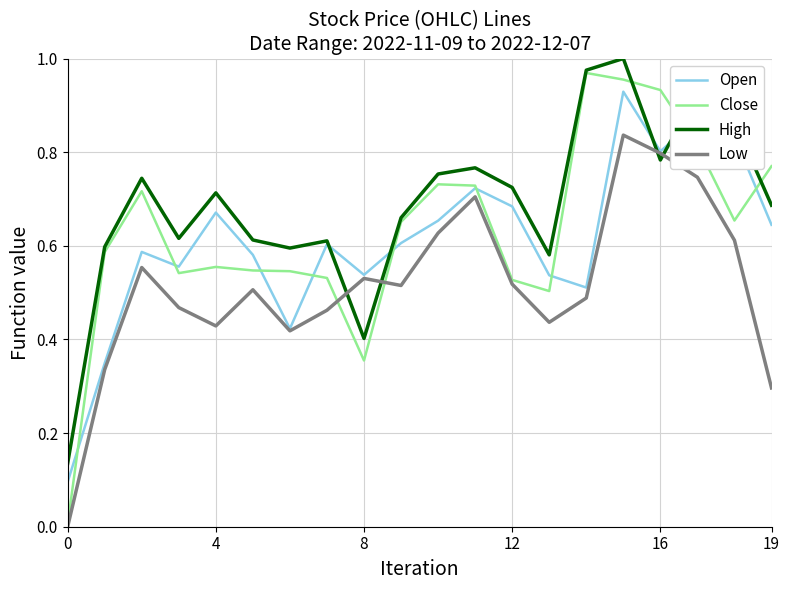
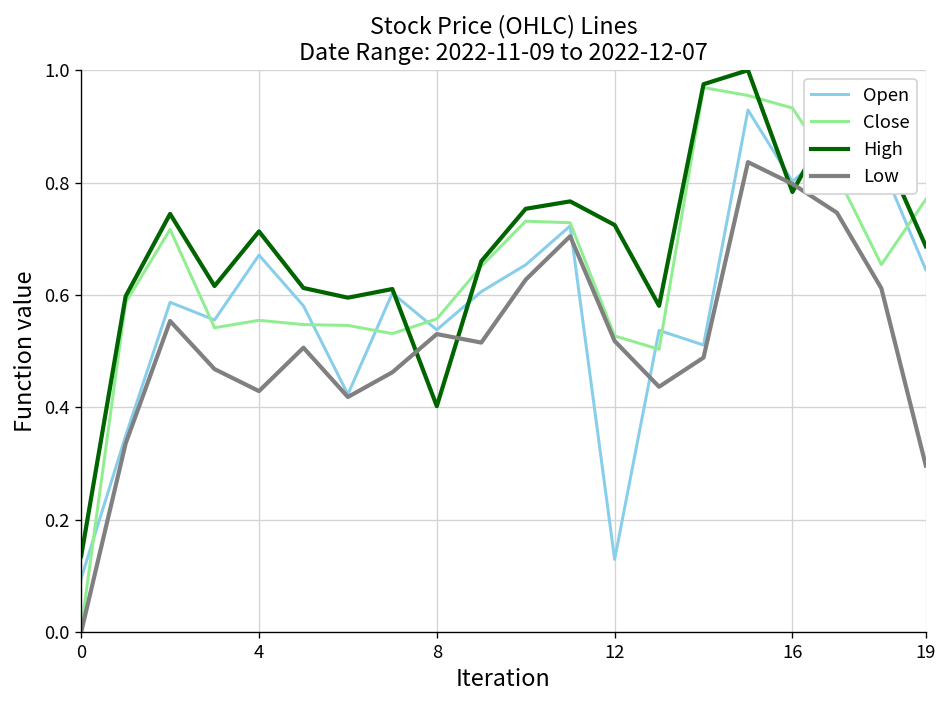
  {
    "Open": {
      "0": 0.10,
      "4": 0.67,
      "8": 0.54,
-     "12": 0.68,
+     "12": 0.13,
      "19": 0.64
    },
    "Close": {
      "0": 0.01,
      "4": 0.55,
-     "8": 0.36,
+     "8": 0.56,
      "12": 0.53,
      "16": 0.93,
      "19": 0.77
    },
    "High": {
      "0": 0.14,
      "4": 0.71,
      "8": 0.40,
      "12": 0.72,
      "16": 0.78,
      "19": 0.69
    },
    "Low": {
      "0": 0.00,
      "4": 0.43,
      "8": 0.53,
      "12": 0.52,
      "19": 0.30
    }
  }
